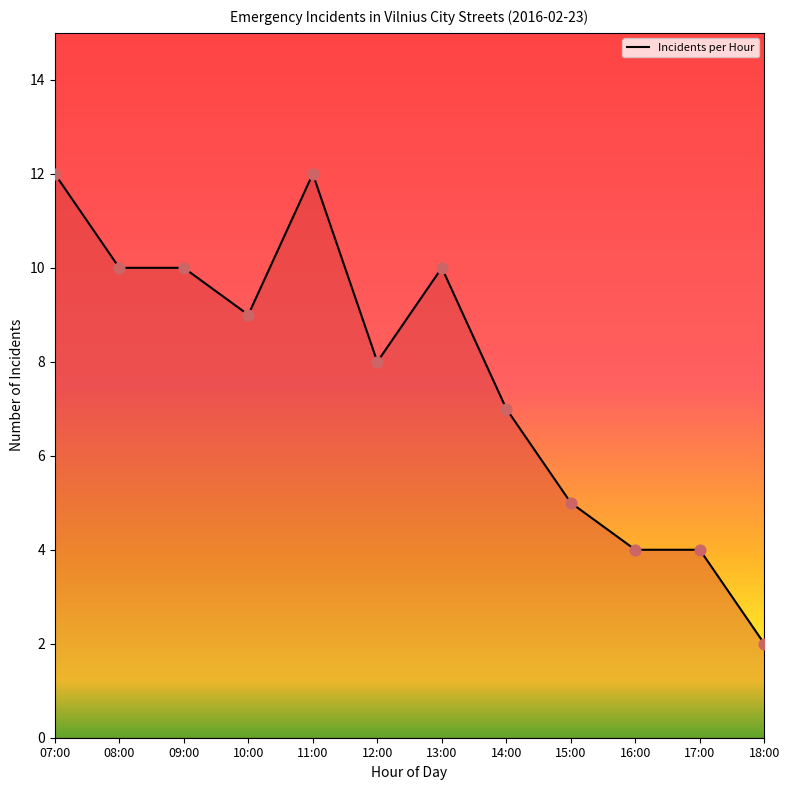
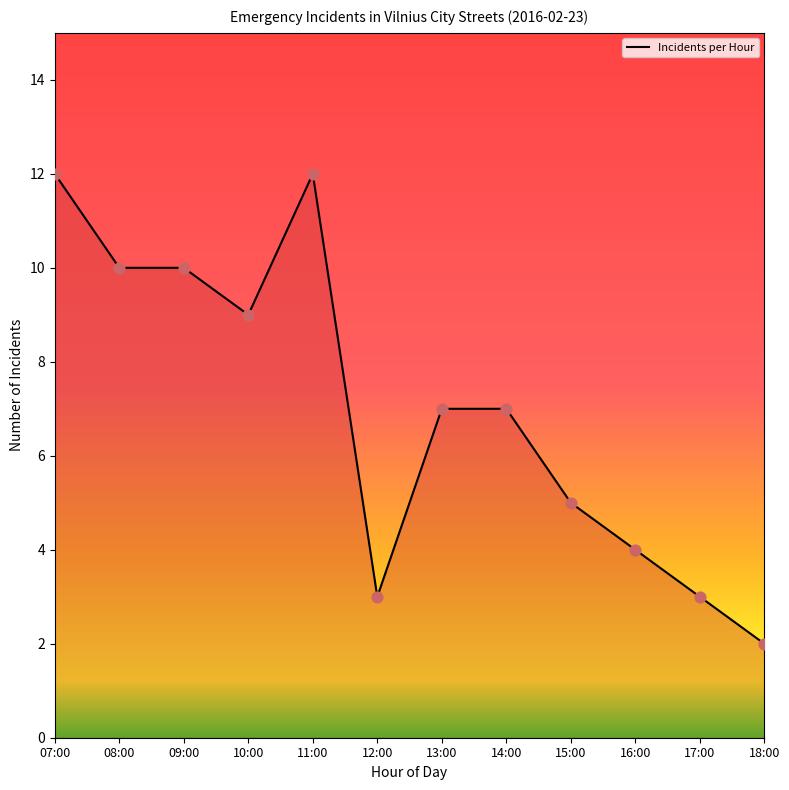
  {
    "07:00": 12,
    "08:00": 10,
    "09:00": 10,
    "10:00": 9,
    "11:00": 12,
-   "12:00": 8,
-   "13:00": 10,
+   "12:00": 3,
+   "13:00": 7,
    "14:00": 7,
    "15:00": 5,
    "16:00": 4,
-   "17:00": 4,
+   "17:00": 3,
    "18:00": 2
  }
